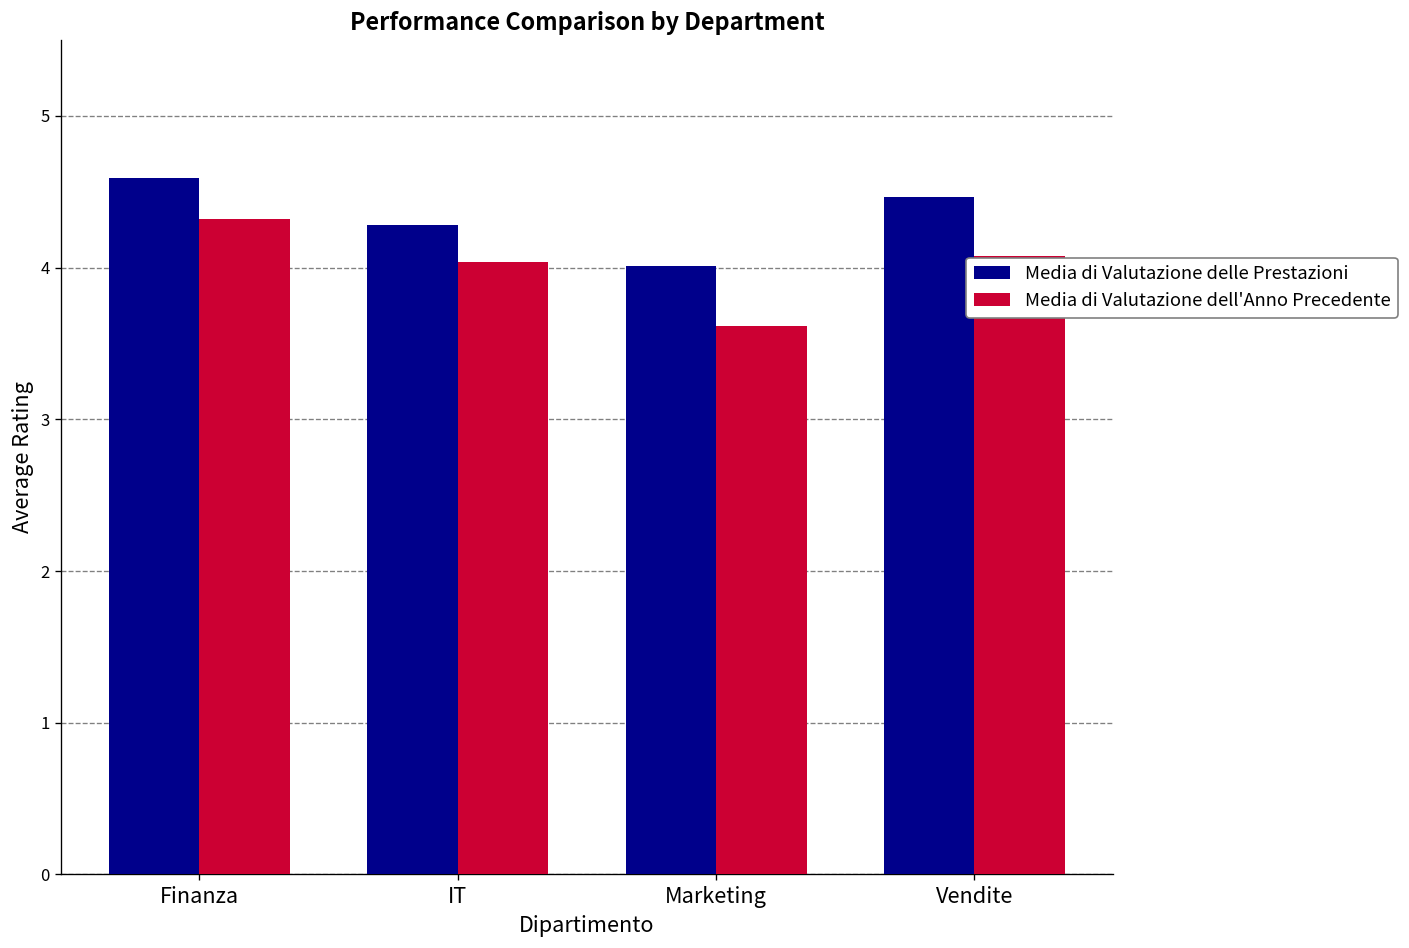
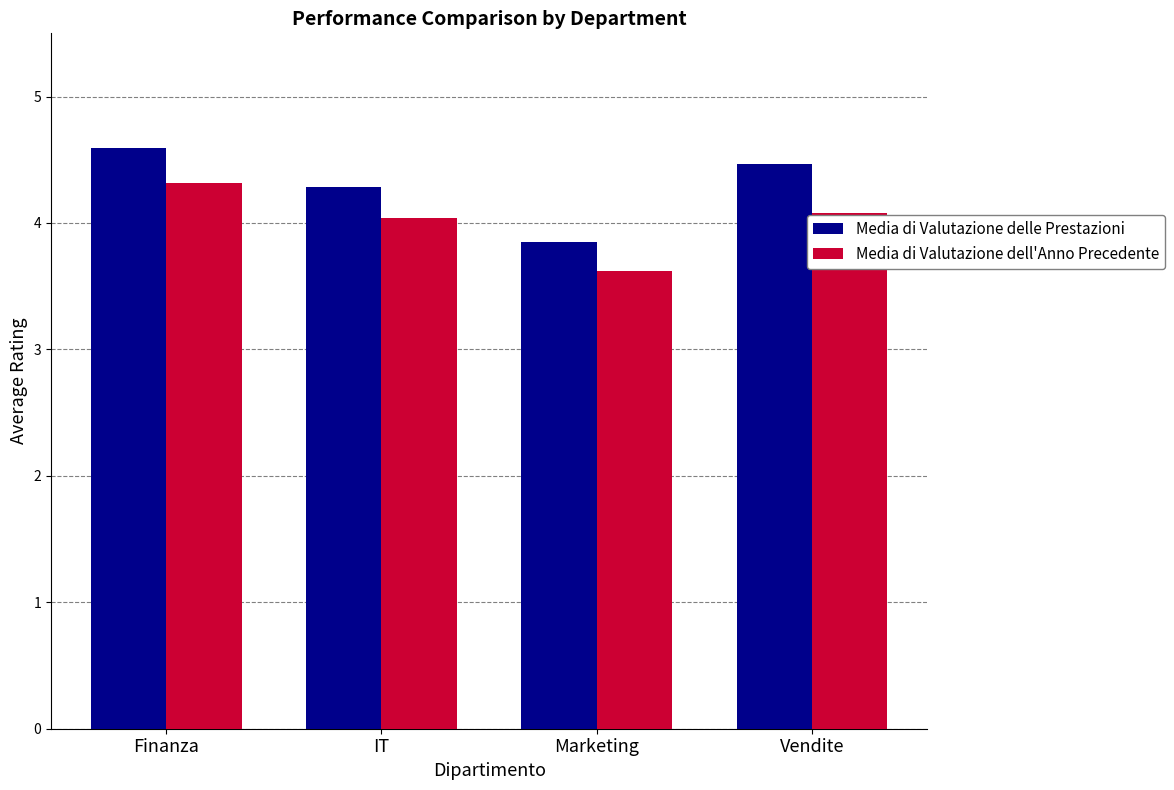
  {
    "Media di Valutazione delle Prestazioni": {
      "Finanza": 4.59,
      "IT": 4.28,
-     "Marketing": 4.01,
+     "Marketing": 3.85,
      "Vendite": 4.47
    }
  }
